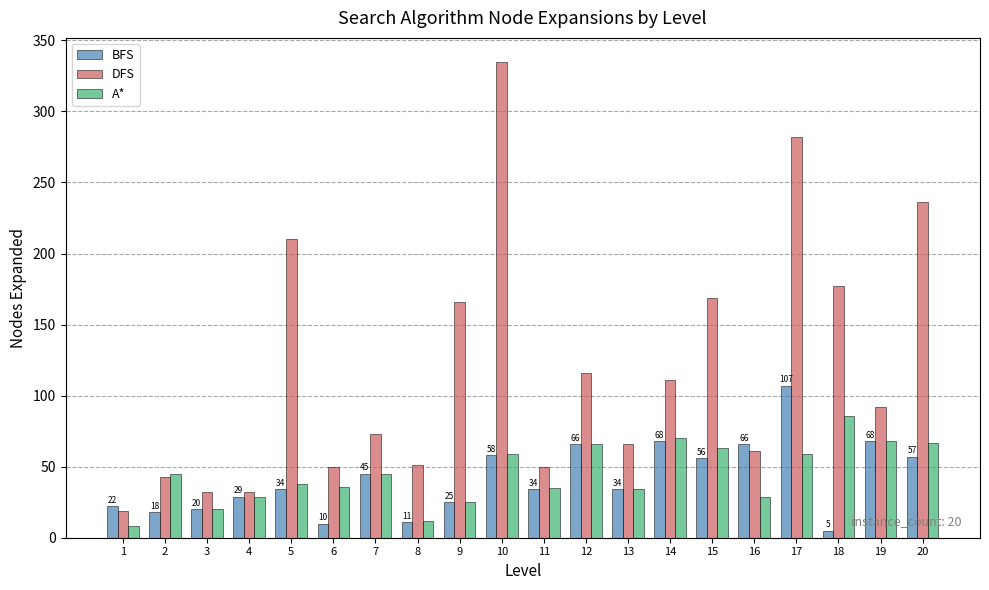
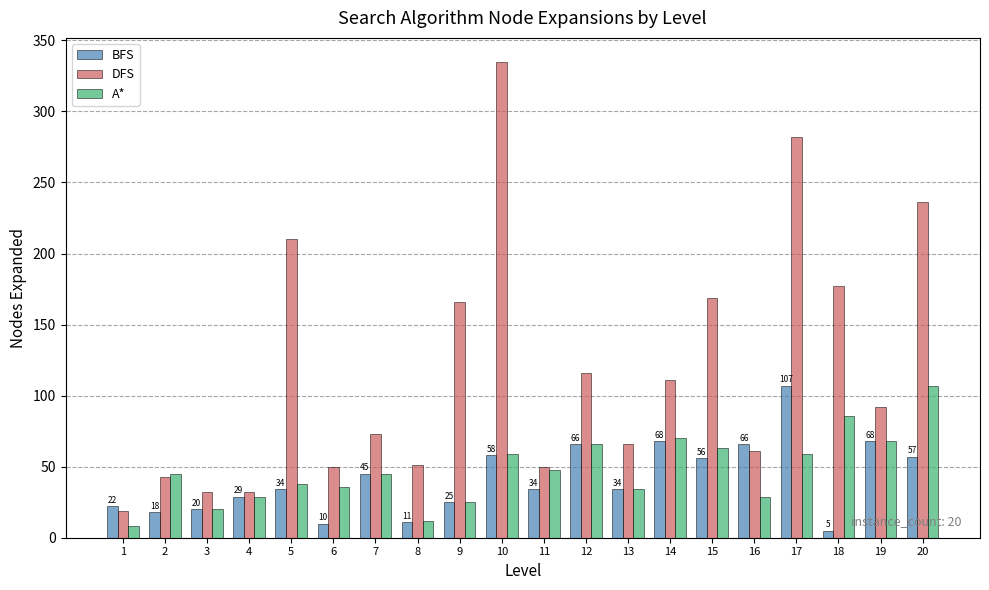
  {
    "BFS": {
      "1": 22,
      "2": 18,
      "3": 20,
      "4": 29,
      "5": 34,
      "6": 10,
      "7": 45,
      "8": 11,
      "9": 25,
      "10": 58,
      "11": 34,
      "12": 66,
      "13": 34,
      "14": 68,
      "15": 56,
      "16": 66,
      "17": 107,
      "18": 5,
      "19": 68,
      "20": 57
    },
    "DFS": {
      "1": 19,
      "2": 43,
      "3": 32,
      "4": 32,
      "5": 210,
      "6": 50,
      "7": 73,
      "8": 51,
      "9": 166,
      "10": 335,
      "11": 50,
      "12": 116,
      "13": 66,
      "14": 111,
      "15": 169,
      "16": 61,
      "17": 282,
      "18": 177,
      "19": 92,
      "20": 236
    },
    "A*": {
      "1": 8,
      "2": 45,
      "5": 38,
      "6": 36,
      "8": 12,
      "10": 59,
-     "11": 35,
+     "11": 48,
      "14": 70,
      "15": 63,
      "16": 29,
      "17": 59,
      "18": 86,
-     "20": 67
+     "20": 107
    }
  }
